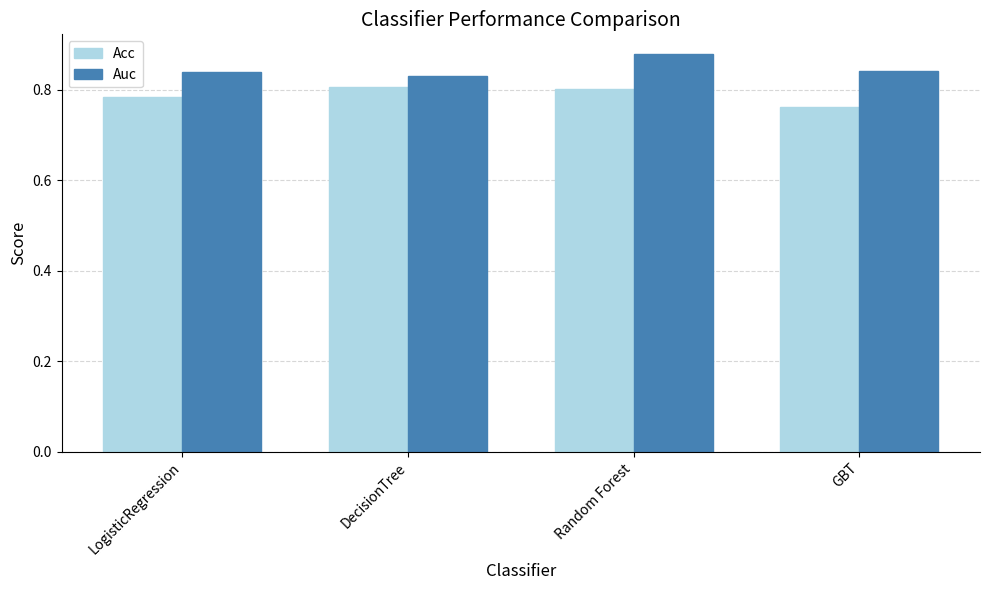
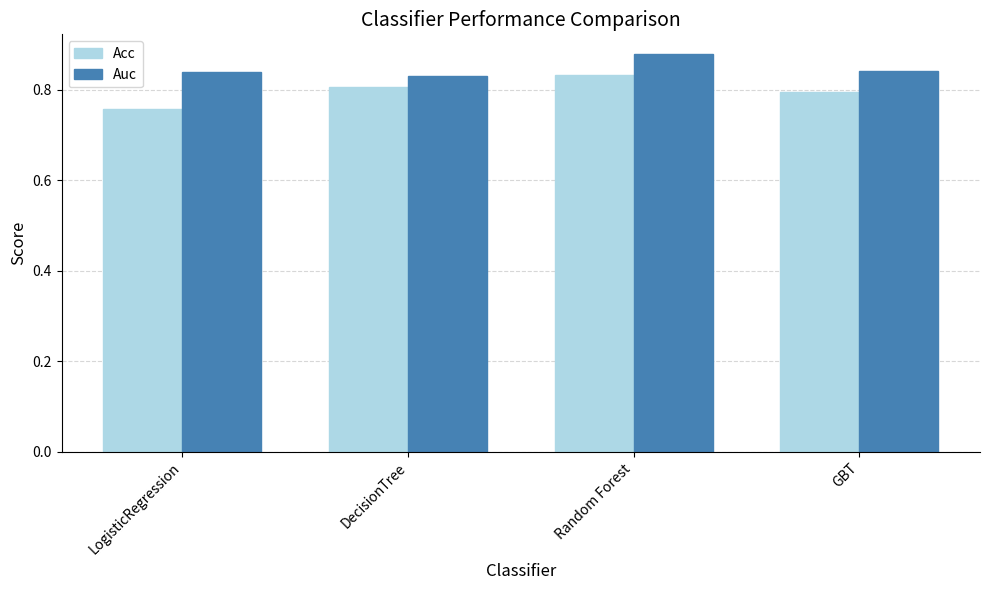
  {
    "Acc": {
-     "LogisticRegression": 0.78,
+     "LogisticRegression": 0.76,
      "DecisionTree": 0.81,
-     "Random Forest": 0.80,
-     "GBT": 0.76
+     "Random Forest": 0.83,
+     "GBT": 0.80
    },
    "Auc": {
      "LogisticRegression": 0.84,
      "DecisionTree": 0.83,
      "Random Forest": 0.88,
      "GBT": 0.84
    }
  }
